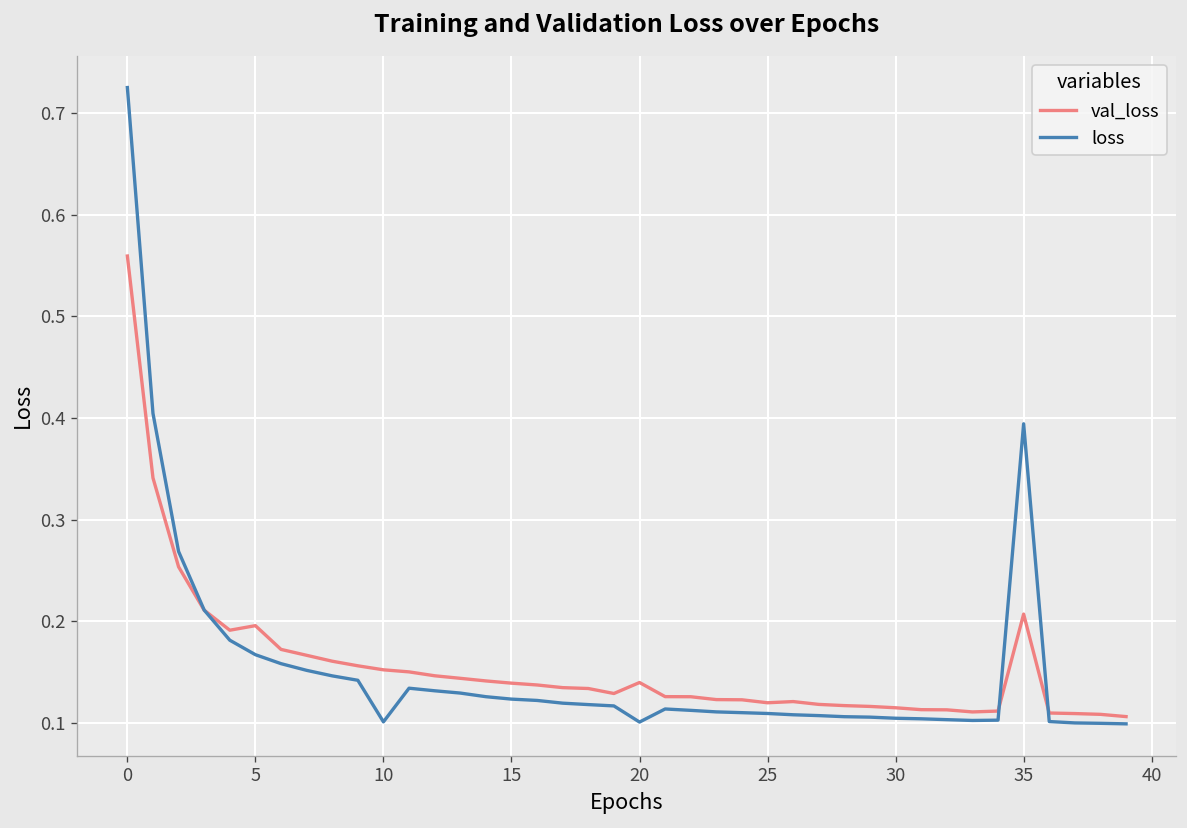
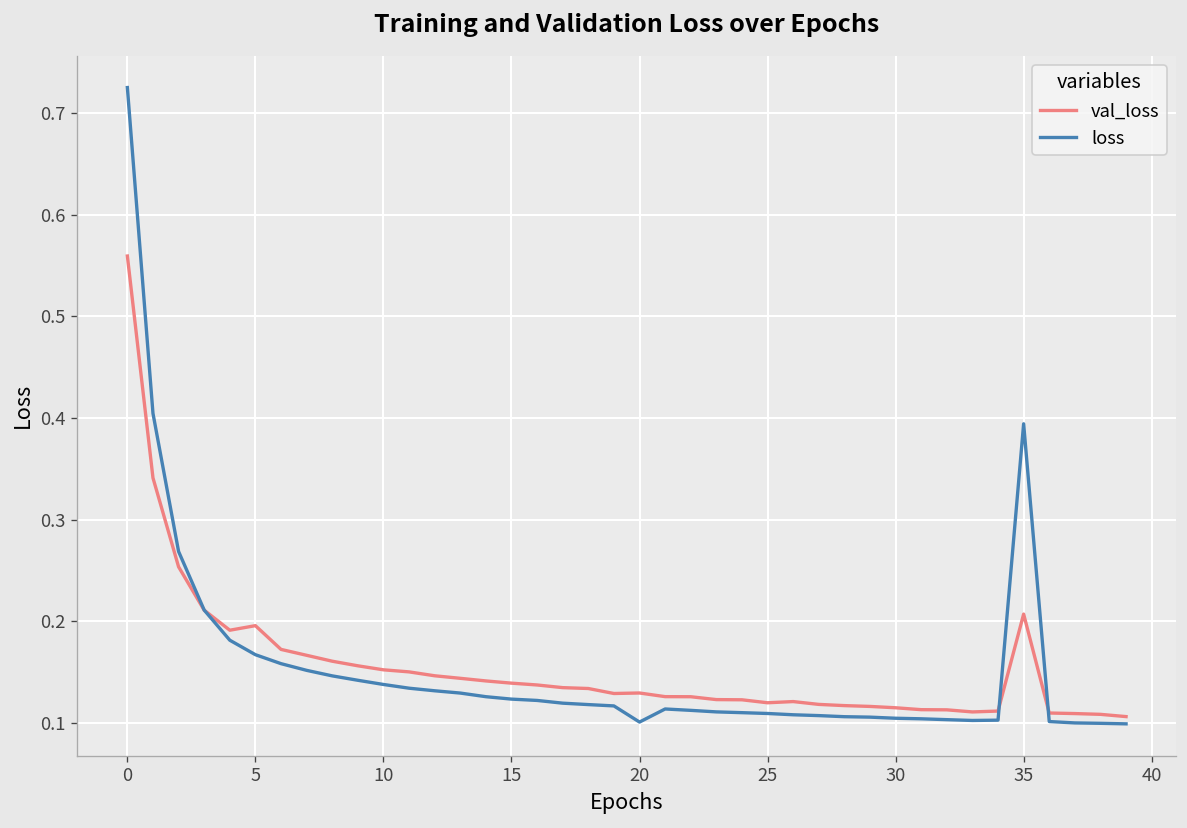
  {
    "val_loss": {
      "0": 0.56,
      "5": 0.20,
      "10": 0.15,
      "15": 0.14,
-     "20": 0.14,
+     "20": 0.13,
      "25": 0.12,
      "30": 0.12,
      "35": 0.21
    },
    "loss": {
      "0": 0.73,
      "5": 0.17,
-     "10": 0.10,
+     "10": 0.14,
      "15": 0.12,
      "20": 0.10,
      "25": 0.11,
      "30": 0.10,
      "35": 0.39
    }
  }
